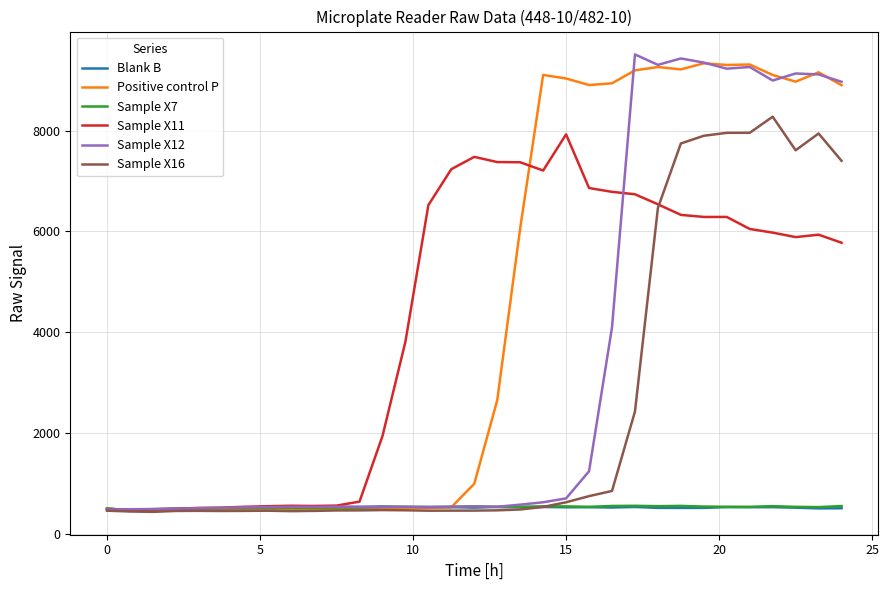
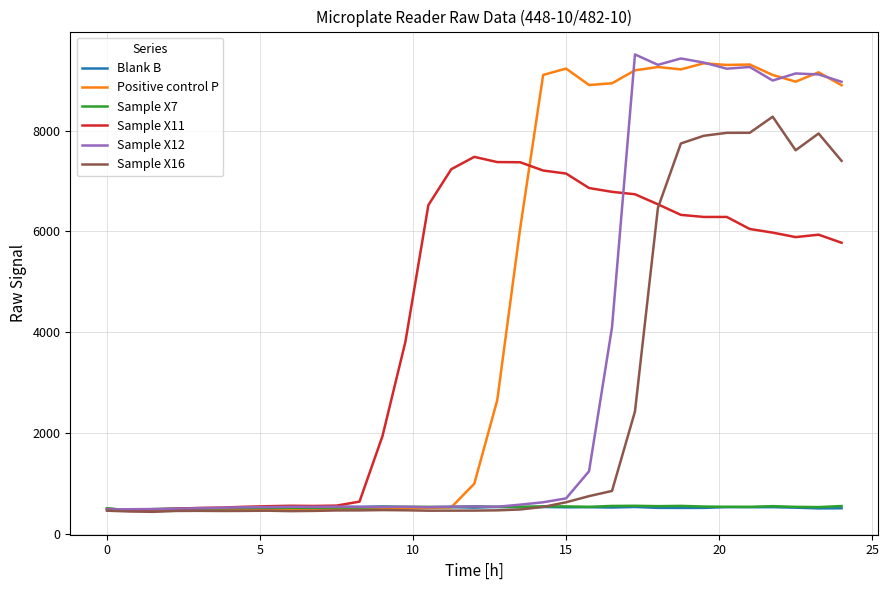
  {
    "Positive control P": {
-     "15": 9000
+     "15": 9200
    },
    "Sample X11": {
-     "15": 7900
+     "15": 7100
    },
    "Sample X12": {
      "15": 700
    },
    "Sample X16": {
      "15": 600
    }
  }
